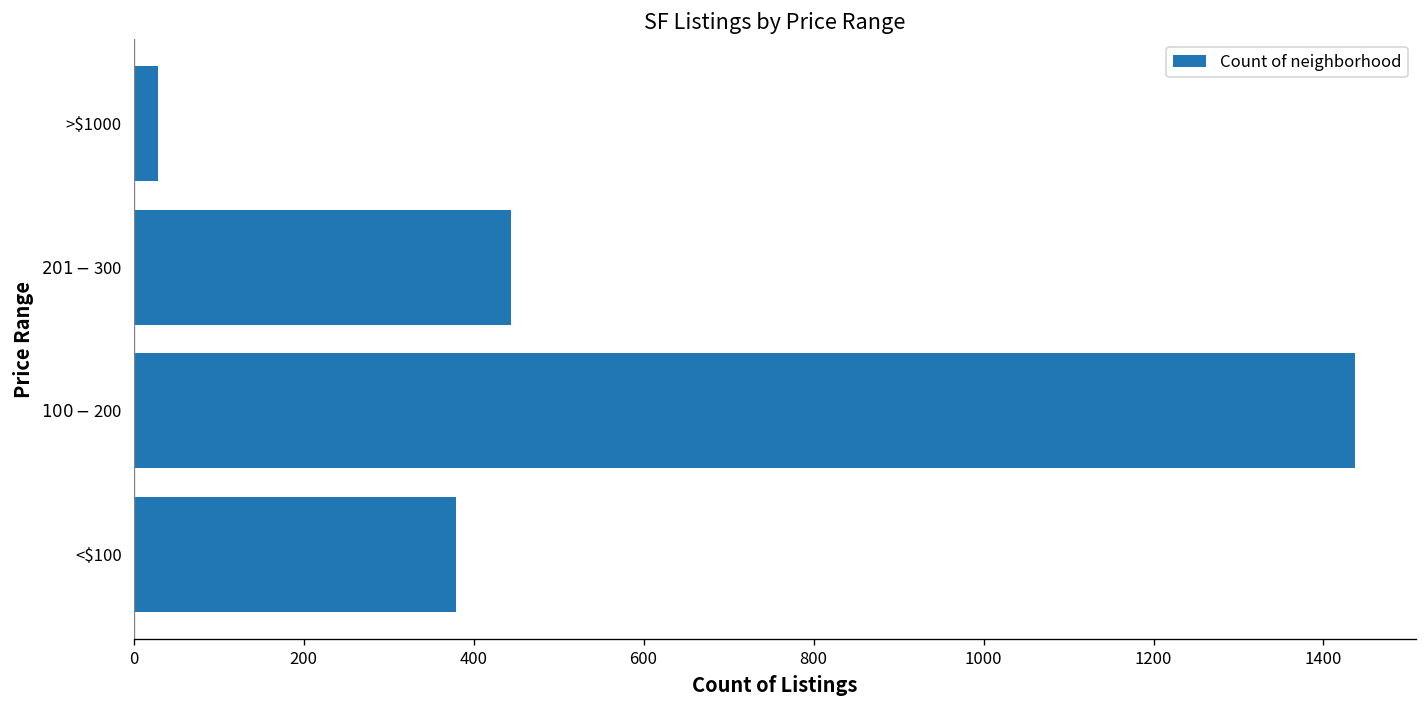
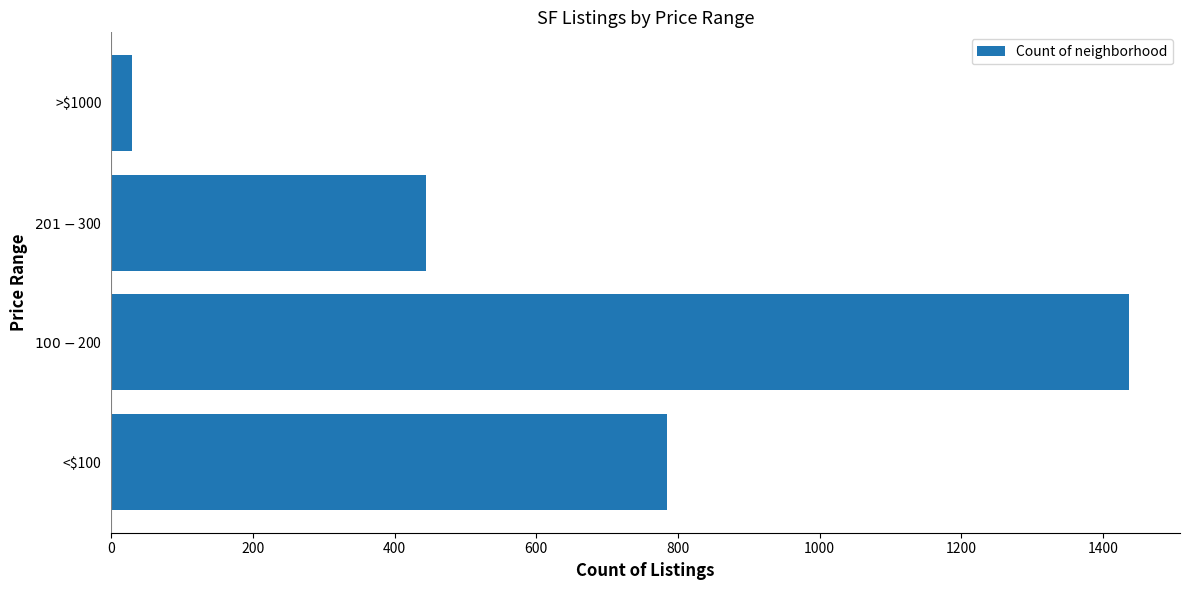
  {
    ">$1000": 30,
-   "<$100": 380
+   "<$100": 780
  }
